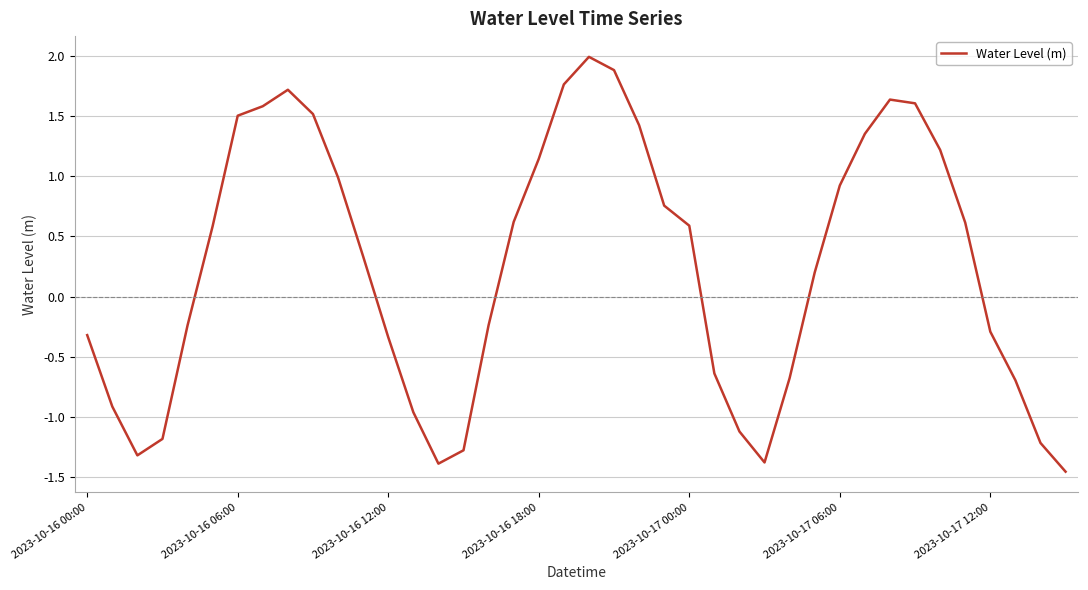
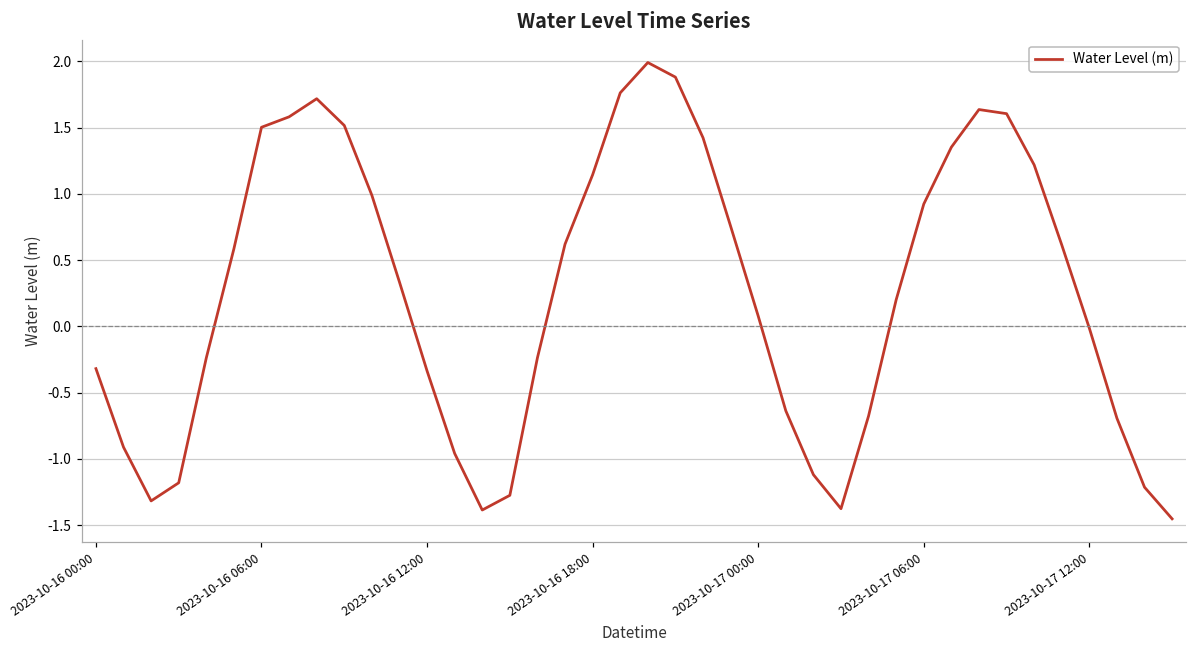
  {
    "2023-10-16 00:00": -0.32,
    "2023-10-16 06:00": 1.50,
    "2023-10-16 12:00": -0.34,
    "2023-10-16 18:00": 1.14,
-   "2023-10-17 00:00": 0.59,
+   "2023-10-17 00:00": 0.08,
    "2023-10-17 06:00": 0.92,
-   "2023-10-17 12:00": -0.29
+   "2023-10-17 12:00": -0.01
  }
